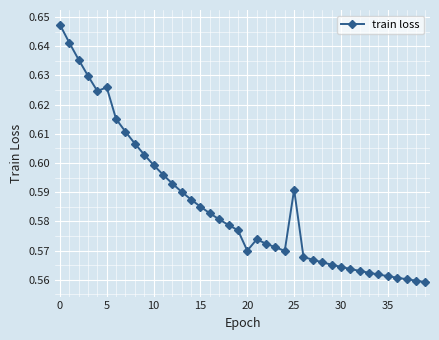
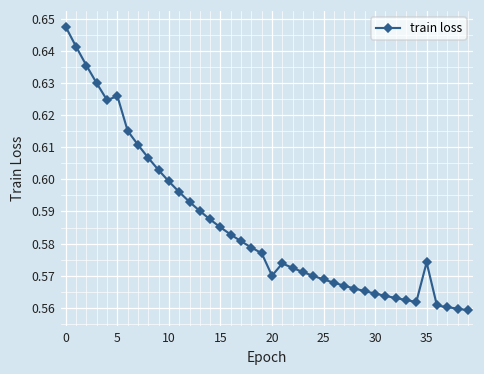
  {
    "0": 0.647,
    "5": 0.626,
    "10": 0.599,
    "15": 0.585,
    "20": 0.570,
-   "25": 0.591,
+   "25": 0.569,
    "30": 0.564,
-   "35": 0.561
+   "35": 0.574
  }
